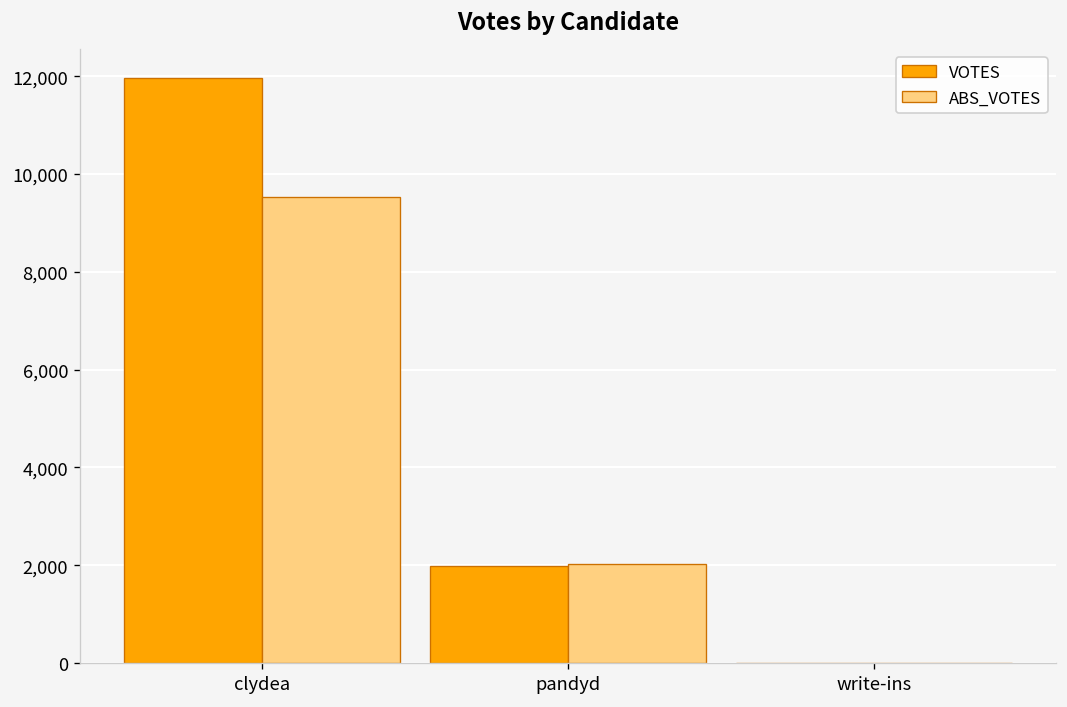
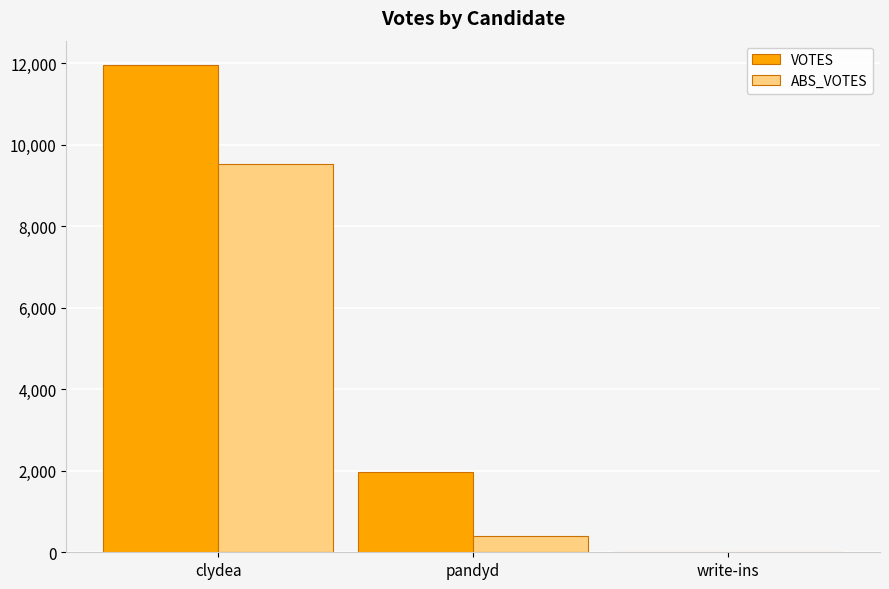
  {
    "VOTES": {
      "clydea": "12,000",
      "pandyd": "2,000",
      "write-ins": "0"
    },
    "ABS_VOTES": {
      "clydea": "9,500",
-     "pandyd": "2,000",
+     "pandyd": "400",
      "write-ins": "0"
    }
  }
